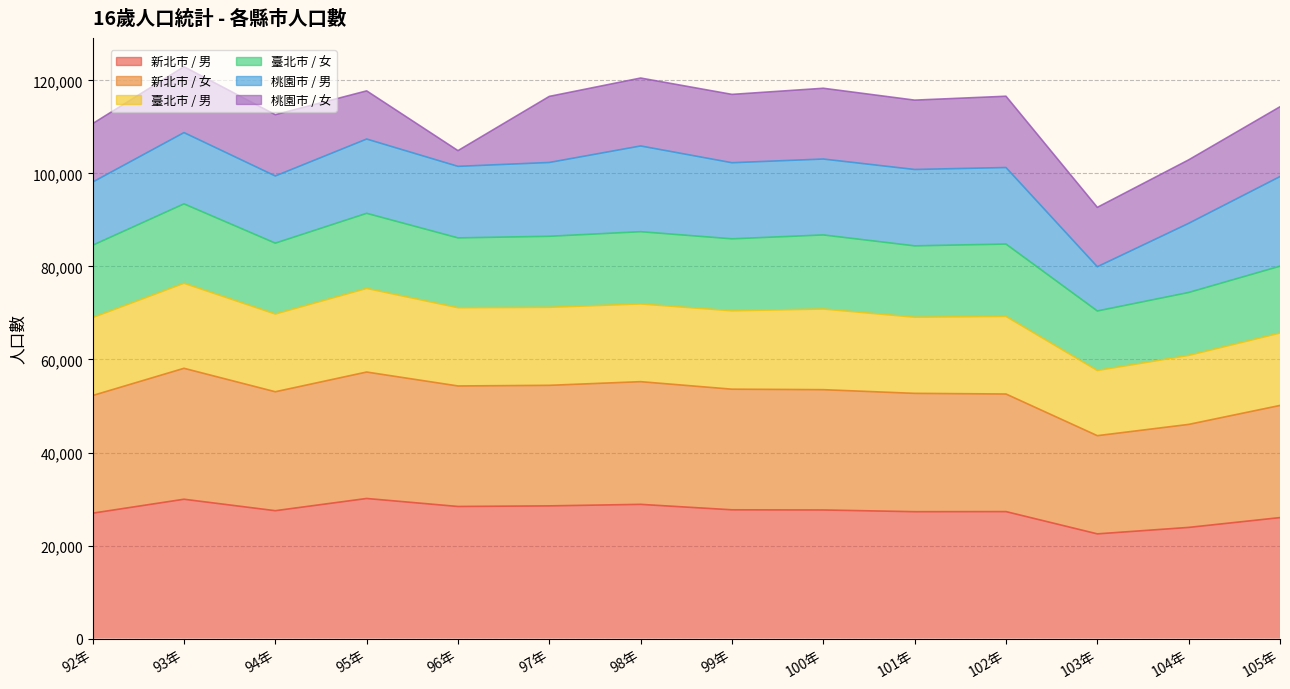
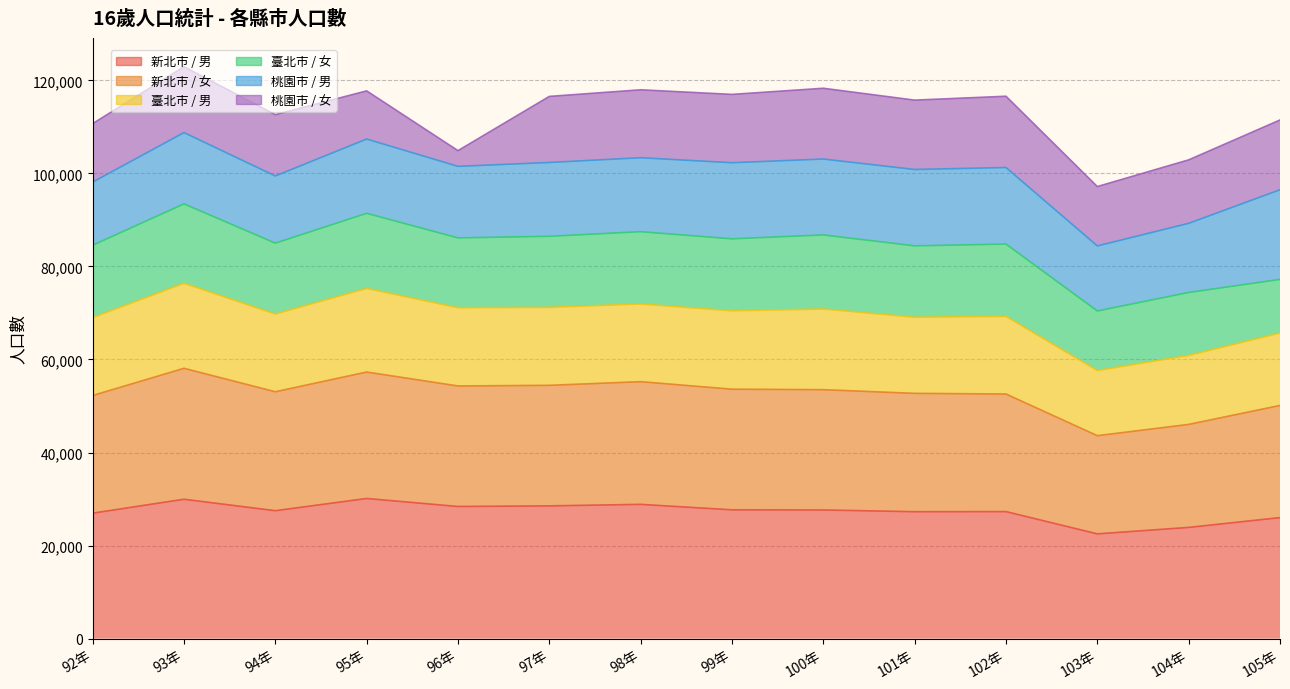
  {
    "臺北市 / 男": {
      "92年": "17,000",
      "93年": "18,000",
      "94年": "17,000",
      "95年": "18,000",
      "96年": "17,000",
      "97年": "17,000",
      "98年": "17,000",
      "99年": "17,000",
      "100年": "17,000",
      "101年": "16,000",
      "102年": "17,000",
      "103年": "14,000",
      "104年": "15,000",
      "105年": "16,000"
    },
    "臺北市 / 女": {
      "92年": "16,000",
      "93年": "17,000",
      "94年": "15,000",
      "95年": "16,000",
      "96年": "15,000",
      "97年": "15,000",
      "98年": "16,000",
      "99年": "15,000",
      "100年": "16,000",
      "101年": "15,000",
      "102年": "16,000",
      "103年": "13,000",
      "104年": "14,000",
-     "105年": "14,000"
+     "105年": "12,000"
    },
    "桃園市 / 男": {
      "92年": "14,000",
      "93年": "15,000",
      "94年": "14,000",
      "95年": "16,000",
      "96年": "15,000",
      "97年": "16,000",
-     "98年": "18,000",
+     "98年": "16,000",
      "99年": "16,000",
      "100年": "16,000",
      "101年": "16,000",
      "102年": "16,000",
-     "103年": "10,000",
+     "103年": "14,000",
      "104年": "15,000",
      "105年": "19,000"
    },
    "桃園市 / 女": {
      "92年": "13,000",
      "94年": "13,000",
      "95年": "10,000",
      "96年": "3,000",
      "97年": "14,000",
      "98年": "15,000",
      "99年": "15,000",
      "100年": "15,000",
      "101年": "15,000",
      "102年": "15,000",
      "103年": "13,000",
      "104年": "14,000",
      "105年": "15,000"
    }
  }
